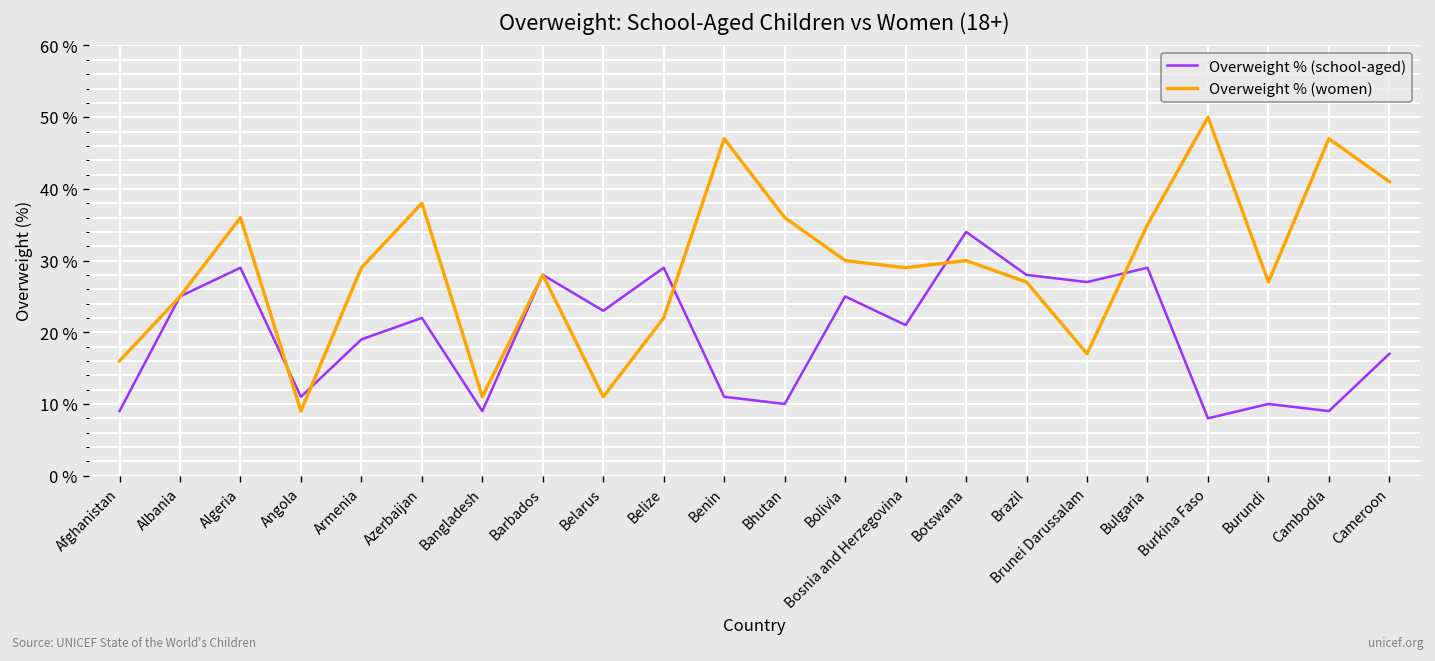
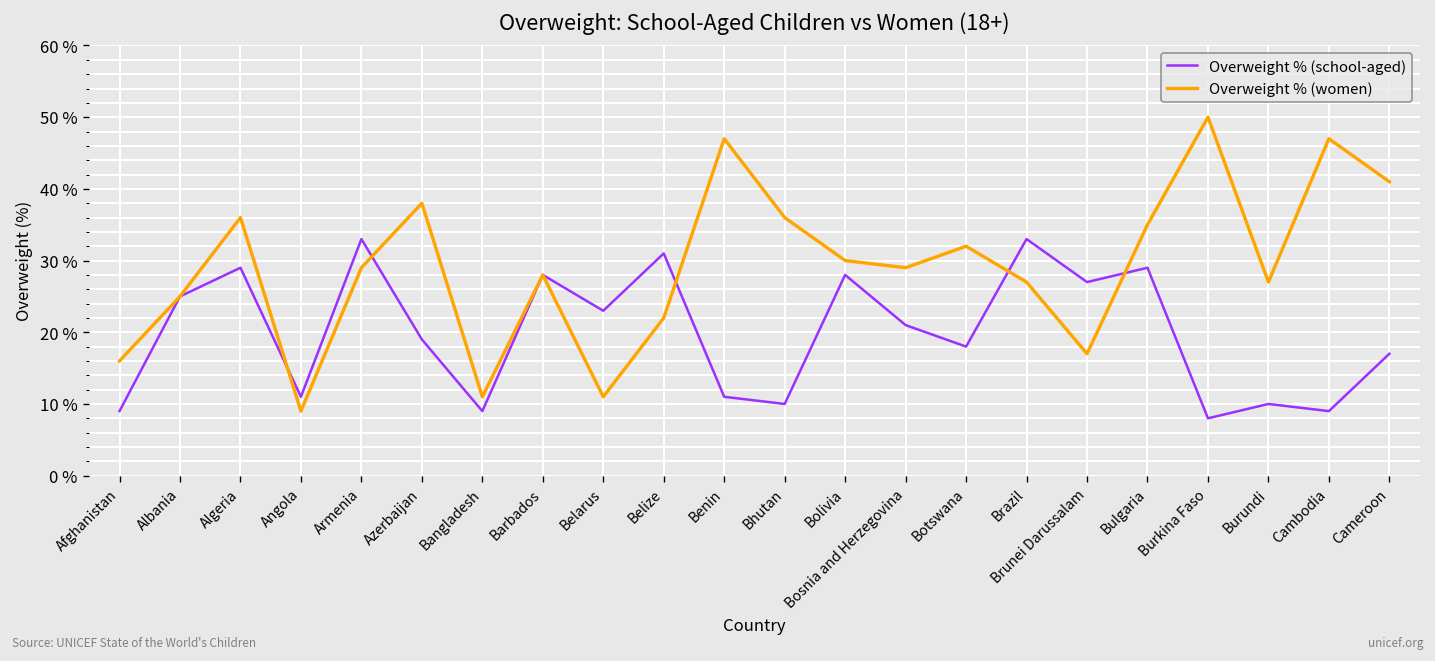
  {
    "Overweight % (school-aged)": {
      "Afghanistan": "9 %",
      "Algeria": "29 %",
      "Angola": "11 %",
-     "Armenia": "19 %",
-     "Azerbaijan": "22 %",
+     "Armenia": "33 %",
+     "Azerbaijan": "19 %",
      "Bangladesh": "9 %",
      "Belarus": "23 %",
-     "Belize": "29 %",
+     "Belize": "31 %",
      "Benin": "11 %",
      "Bhutan": "10 %",
-     "Bolivia": "25 %",
+     "Bolivia": "28 %",
      "Bosnia and Herzegovina": "21 %",
-     "Botswana": "34 %",
-     "Brazil": "28 %",
+     "Botswana": "18 %",
+     "Brazil": "33 %",
      "Brunei Darussalam": "27 %",
      "Bulgaria": "29 %",
      "Burkina Faso": "8 %",
      "Burundi": "10 %",
      "Cambodia": "9 %",
      "Cameroon": "17 %"
    },
    "Overweight % (women)": {
      "Afghanistan": "16 %",
      "Algeria": "36 %",
      "Angola": "9 %",
      "Armenia": "29 %",
      "Azerbaijan": "38 %",
      "Bangladesh": "11 %",
      "Belarus": "11 %",
      "Belize": "22 %",
      "Benin": "47 %",
      "Bhutan": "36 %",
      "Bolivia": "30 %",
      "Bosnia and Herzegovina": "29 %",
-     "Botswana": "30 %",
+     "Botswana": "32 %",
      "Brazil": "27 %",
      "Brunei Darussalam": "17 %",
      "Bulgaria": "35 %",
      "Burkina Faso": "50 %",
      "Burundi": "27 %",
      "Cambodia": "47 %",
      "Cameroon": "41 %"
    }
  }
